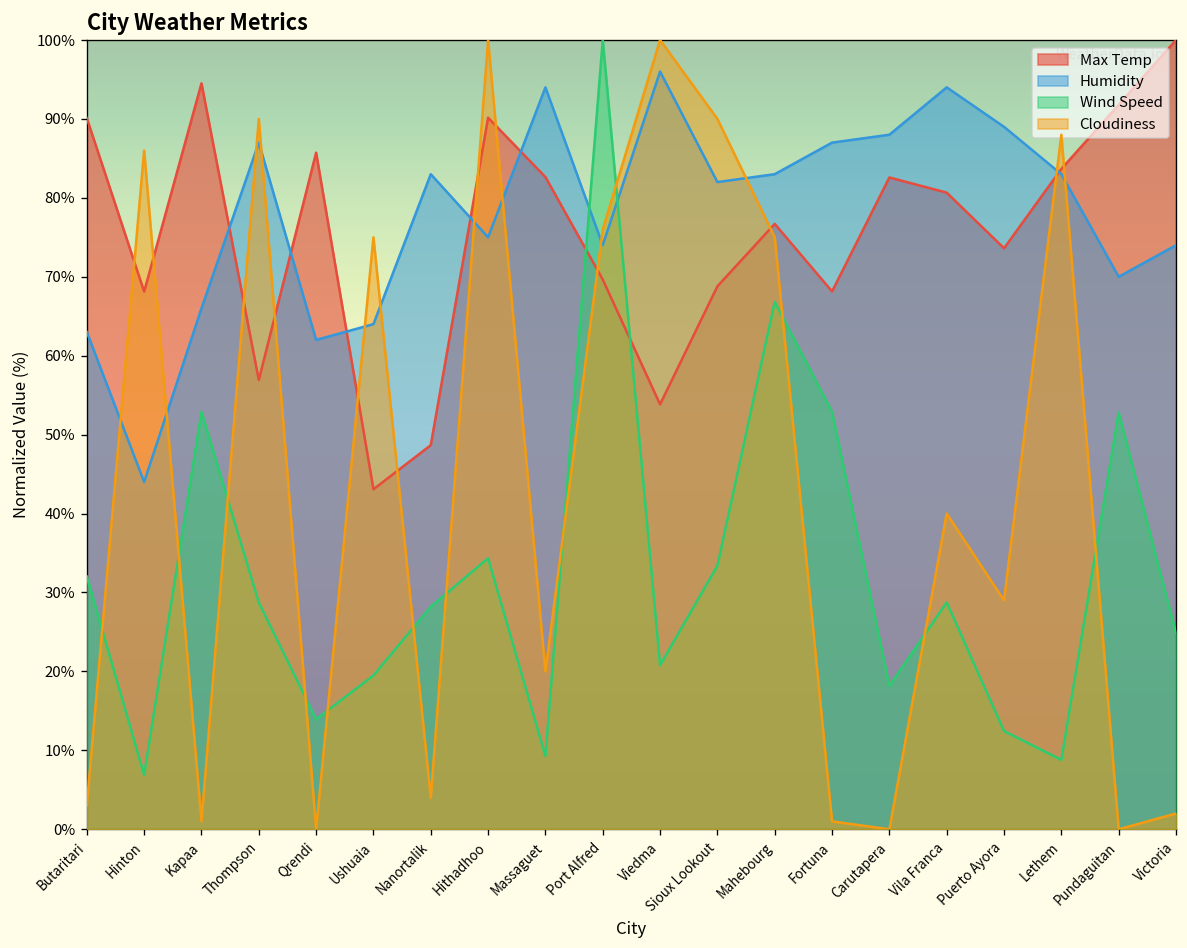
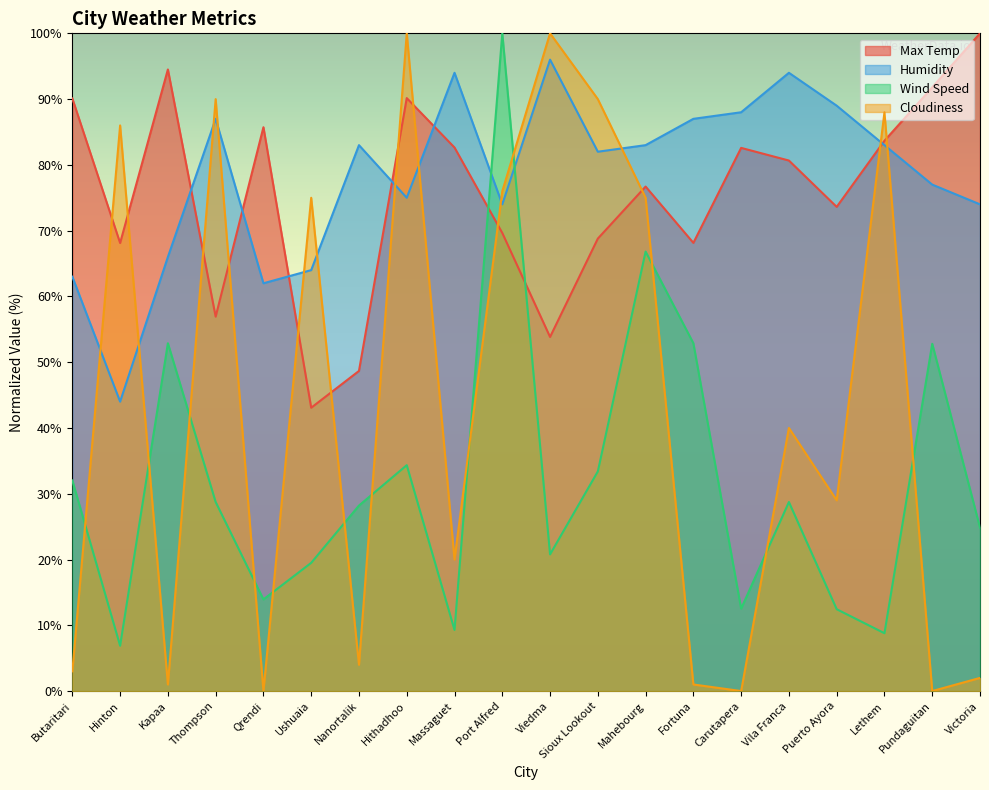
  {
    "Max Temp": {
      "Butaritari": "90%",
      "Hinton": "68%",
      "Kapaa": "95%",
      "Thompson": "57%",
      "Qrendi": "86%",
      "Ushuaia": "43%",
      "Nanortalik": "49%",
      "Hithadhoo": "90%",
      "Massaguet": "83%",
      "Port Alfred": "70%",
      "Viedma": "54%",
      "Sioux Lookout": "69%",
      "Mahebourg": "77%",
      "Fortuna": "68%",
      "Carutapera": "83%",
      "Vila Franca": "81%",
      "Puerto Ayora": "74%",
      "Lethem": "84%",
      "Victoria": "100%"
    },
    "Humidity": {
      "Butaritari": "63%",
      "Hinton": "44%",
      "Kapaa": "66%",
      "Thompson": "87%",
      "Qrendi": "62%",
      "Ushuaia": "64%",
      "Nanortalik": "83%",
      "Hithadhoo": "75%",
      "Massaguet": "94%",
      "Port Alfred": "74%",
      "Viedma": "96%",
      "Sioux Lookout": "82%",
      "Mahebourg": "83%",
      "Fortuna": "87%",
      "Carutapera": "88%",
      "Vila Franca": "94%",
      "Puerto Ayora": "89%",
      "Lethem": "83%",
-     "Pundaguitan": "70%",
+     "Pundaguitan": "77%",
      "Victoria": "74%"
    },
    "Wind Speed": {
      "Butaritari": "32%",
      "Hinton": "7%",
      "Kapaa": "53%",
      "Thompson": "29%",
      "Qrendi": "14%",
      "Ushuaia": "19%",
      "Nanortalik": "28%",
      "Hithadhoo": "34%",
      "Massaguet": "9%",
      "Port Alfred": "100%",
      "Viedma": "21%",
      "Sioux Lookout": "33%",
      "Mahebourg": "67%",
      "Fortuna": "53%",
-     "Carutapera": "18%",
+     "Carutapera": "13%",
      "Vila Franca": "29%",
      "Puerto Ayora": "12%",
      "Lethem": "9%",
      "Pundaguitan": "53%",
      "Victoria": "25%"
    },
    "Cloudiness": {
      "Butaritari": "3%",
      "Hinton": "86%",
      "Kapaa": "1%",
      "Thompson": "90%",
      "Qrendi": "0%",
      "Ushuaia": "75%",
      "Nanortalik": "4%",
      "Hithadhoo": "100%",
      "Massaguet": "20%",
      "Port Alfred": "76%",
      "Viedma": "100%",
      "Sioux Lookout": "90%",
      "Mahebourg": "75%",
      "Fortuna": "1%",
      "Carutapera": "0%",
      "Vila Franca": "40%",
      "Puerto Ayora": "29%",
      "Pundaguitan": "0%",
      "Victoria": "2%"
    }
  }
